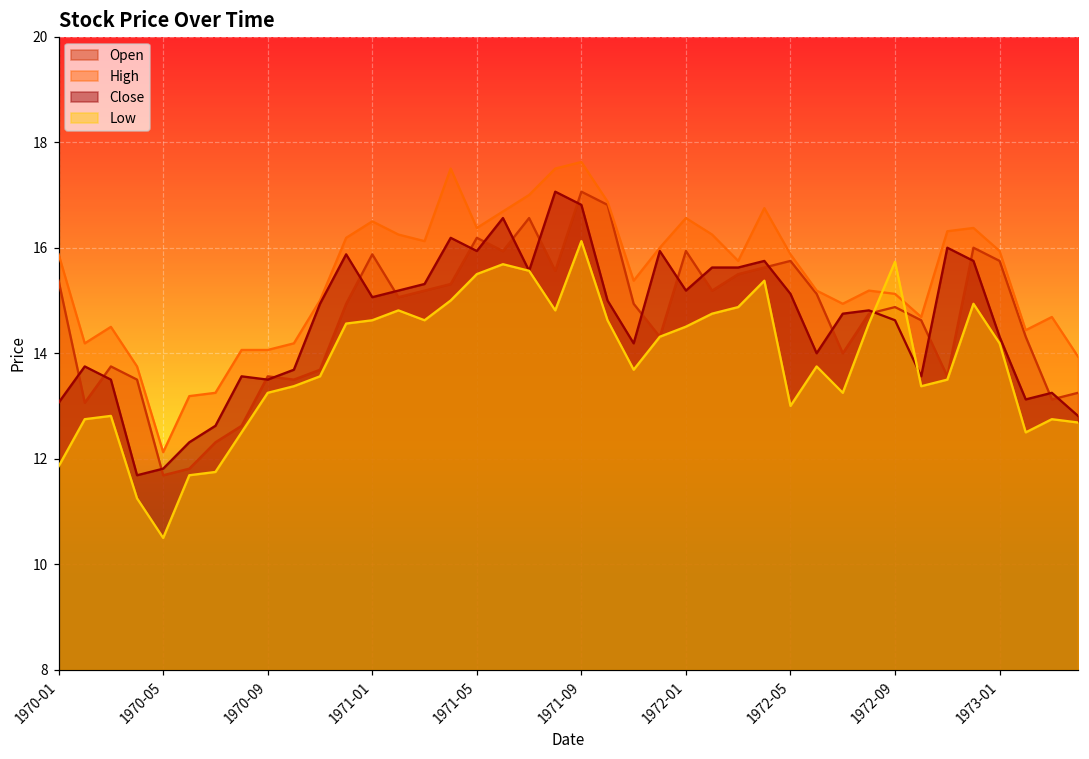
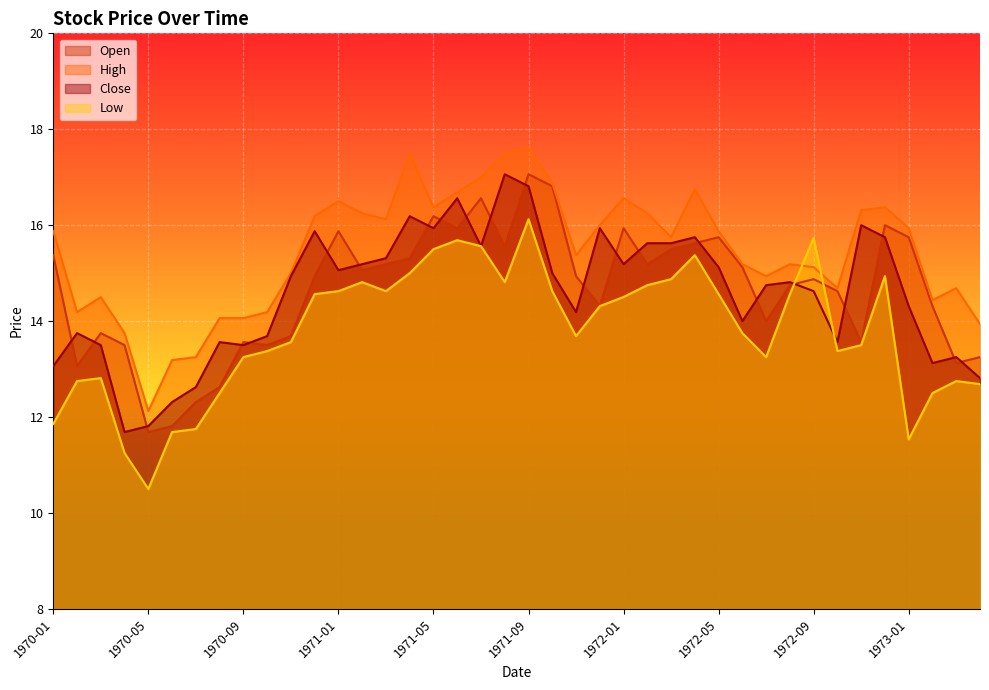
  {
    "Low": {
      "1970-01": 11.9,
      "1970-05": 10.5,
      "1970-09": 13.3,
      "1971-01": 14.6,
      "1971-05": 15.5,
      "1971-09": 16.1,
      "1972-01": 14.5,
-     "1972-05": 13.0,
+     "1972-05": 14.6,
      "1972-09": 15.7,
-     "1973-01": 14.2
+     "1973-01": 11.5
    }
  }
